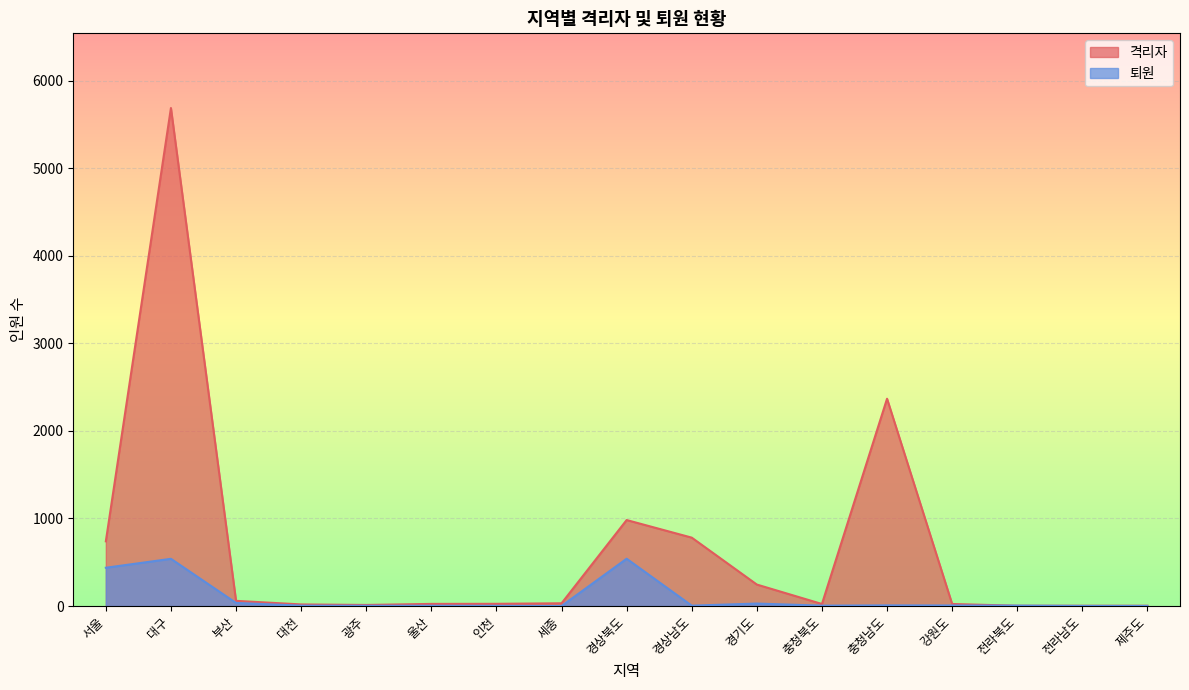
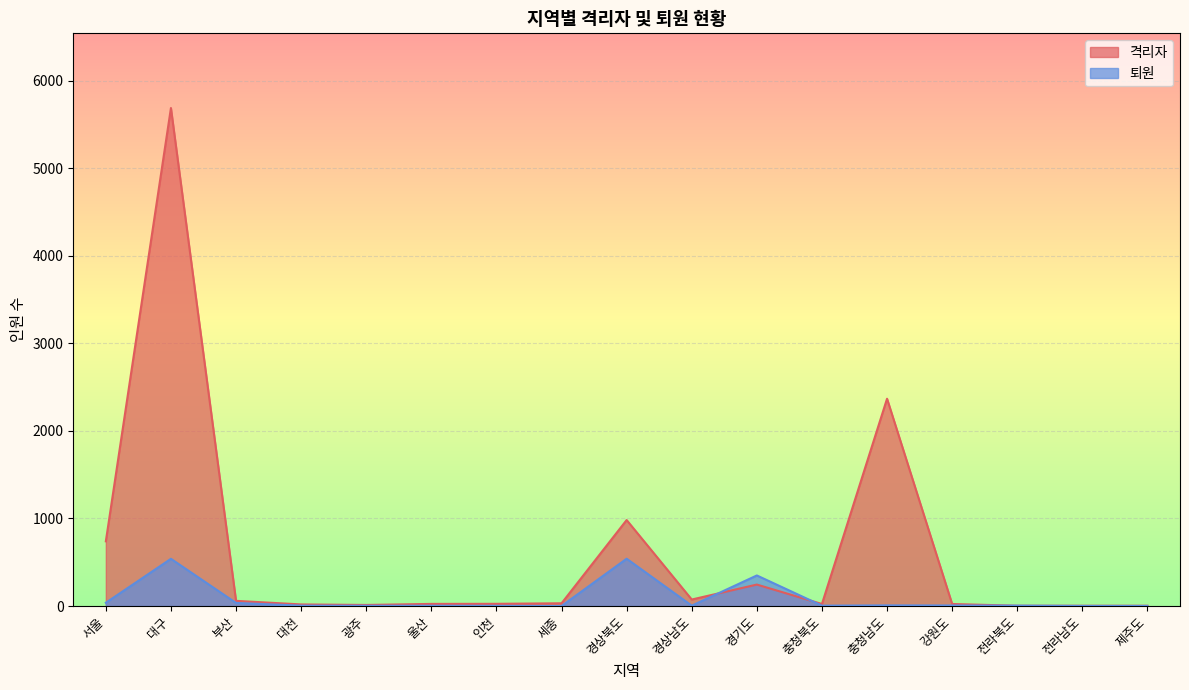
  {
    "격리자": {
      "서울": 700,
      "대구": 5700,
      "세종": 0,
      "경상북도": 1000,
-     "경상남도": 800,
+     "경상남도": 100,
      "경기도": 200,
      "충청남도": 2400
    },
    "퇴원": {
-     "서울": 400,
+     "서울": 0,
      "대구": 500,
      "세종": 0,
      "경상북도": 500,
      "경상남도": 0,
-     "경기도": 0,
+     "경기도": 300,
      "충청남도": 0
    }
  }
